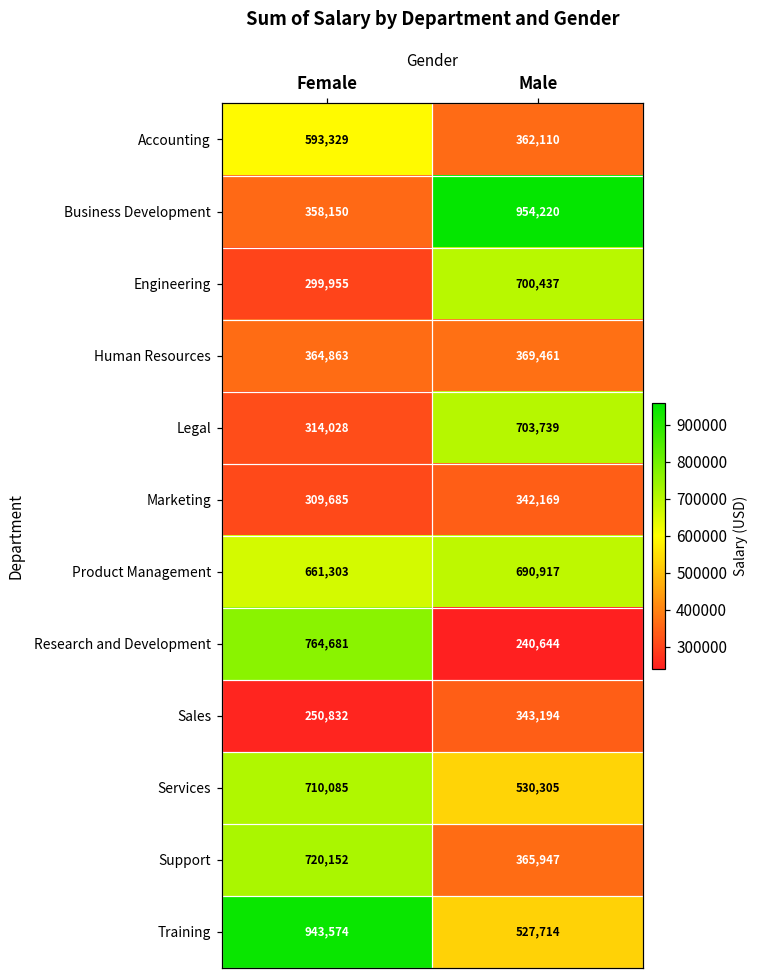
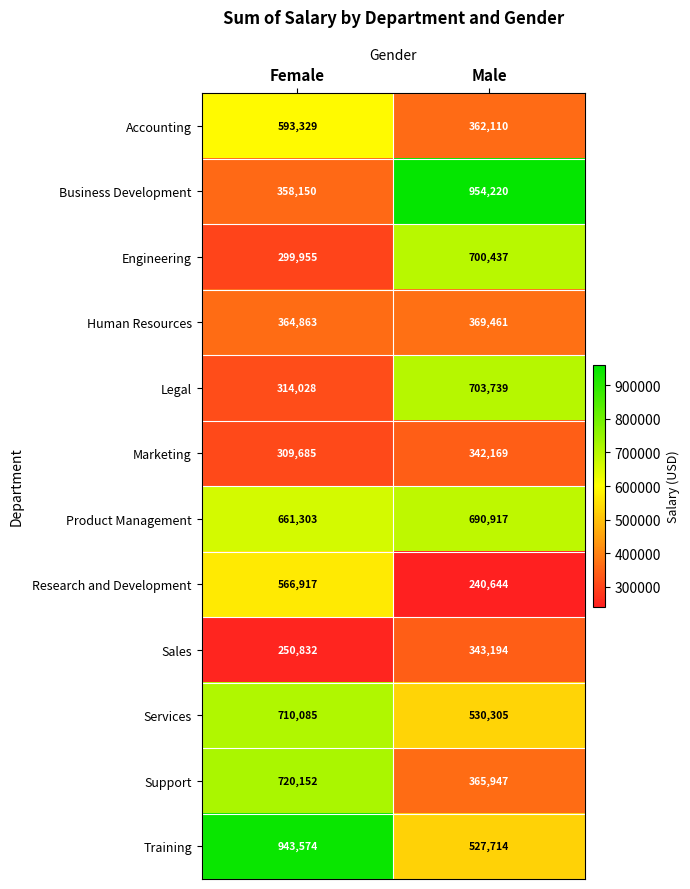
  {
    "Accounting": {
      "Female": "593,329",
      "Male": "362,110"
    },
    "Business Development": {
      "Female": "358,150",
      "Male": "954,220"
    },
    "Engineering": {
      "Female": "299,955",
      "Male": "700,437"
    },
    "Human Resources": {
      "Female": "364,863",
      "Male": "369,461"
    },
    "Legal": {
      "Female": "314,028",
      "Male": "703,739"
    },
    "Marketing": {
      "Female": "309,685",
      "Male": "342,169"
    },
    "Product Management": {
      "Female": "661,303",
      "Male": "690,917"
    },
    "Research and Development": {
-     "Female": "764,681",
+     "Female": "566,917",
      "Male": "240,644"
    },
    "Sales": {
      "Female": "250,832",
      "Male": "343,194"
    },
    "Services": {
      "Female": "710,085",
      "Male": "530,305"
    },
    "Support": {
      "Female": "720,152",
      "Male": "365,947"
    },
    "Training": {
      "Female": "943,574",
      "Male": "527,714"
    }
  }
